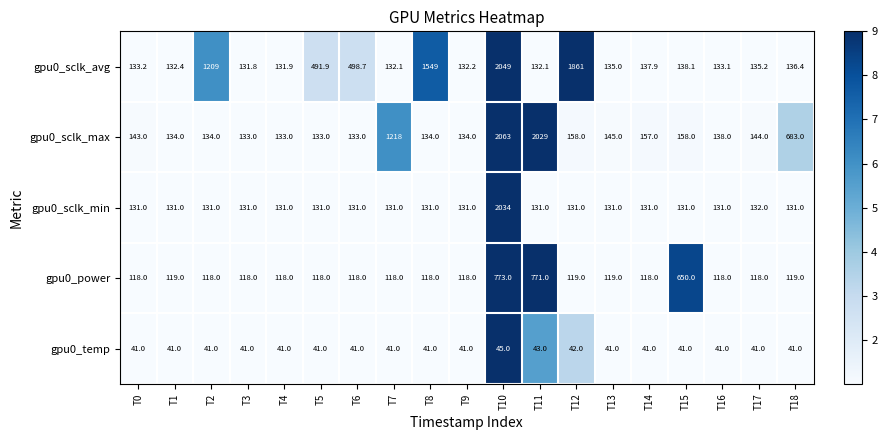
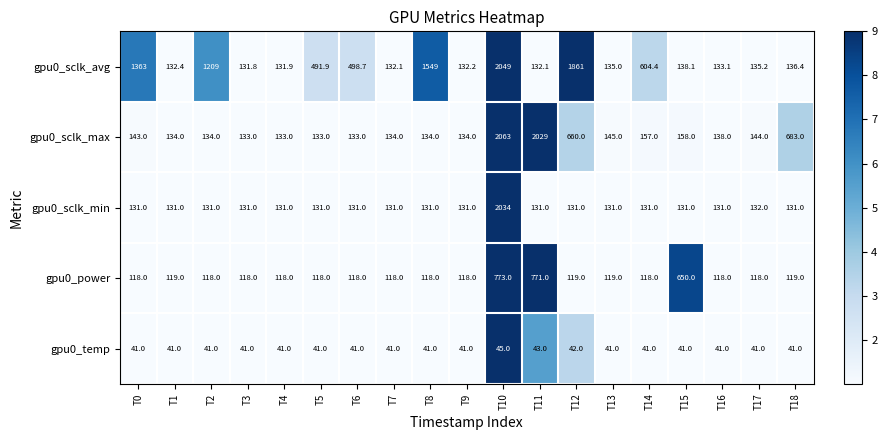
  {
    "gpu0_sclk_avg": {
-     "T0": 133.2,
+     "T0": 1363,
      "T1": 132.4,
      "T2": 1209,
      "T3": 131.8,
      "T4": 131.9,
      "T5": 491.9,
      "T6": 498.7,
      "T7": 132.1,
      "T8": 1549,
      "T9": 132.2,
      "T10": 2049,
      "T11": 132.1,
      "T12": 1861,
      "T13": 135.0,
-     "T14": 137.9,
+     "T14": 604.4,
      "T15": 138.1,
      "T16": 133.1,
      "T17": 135.2,
      "T18": 136.4
    },
    "gpu0_sclk_max": {
      "T0": 143.0,
      "T1": 134.0,
      "T2": 134.0,
      "T3": 133.0,
      "T4": 133.0,
      "T5": 133.0,
      "T6": 133.0,
-     "T7": 1218,
+     "T7": 134.0,
      "T8": 134.0,
      "T9": 134.0,
      "T10": 2063,
      "T11": 2029,
-     "T12": 158.0,
+     "T12": 660.0,
      "T13": 145.0,
      "T14": 157.0,
      "T15": 158.0,
      "T16": 138.0,
      "T17": 144.0,
      "T18": 683.0
    },
    "gpu0_sclk_min": {
      "T0": 131.0,
      "T1": 131.0,
      "T2": 131.0,
      "T3": 131.0,
      "T4": 131.0,
      "T5": 131.0,
      "T6": 131.0,
      "T7": 131.0,
      "T8": 131.0,
      "T9": 131.0,
      "T10": 2034,
      "T11": 131.0,
      "T12": 131.0,
      "T13": 131.0,
      "T14": 131.0,
      "T15": 131.0,
      "T16": 131.0,
      "T17": 132.0,
      "T18": 131.0
    },
    "gpu0_power": {
      "T0": 118.0,
      "T1": 119.0,
      "T2": 118.0,
      "T3": 118.0,
      "T4": 118.0,
      "T5": 118.0,
      "T6": 118.0,
      "T7": 118.0,
      "T8": 118.0,
      "T9": 118.0,
      "T10": 773.0,
      "T11": 771.0,
      "T12": 119.0,
      "T13": 119.0,
      "T14": 118.0,
      "T15": 650.0,
      "T16": 118.0,
      "T17": 118.0,
      "T18": 119.0
    },
    "gpu0_temp": {
      "T0": 41.0,
      "T1": 41.0,
      "T2": 41.0,
      "T3": 41.0,
      "T4": 41.0,
      "T5": 41.0,
      "T6": 41.0,
      "T7": 41.0,
      "T8": 41.0,
      "T9": 41.0,
      "T10": 45.0,
      "T11": 43.0,
      "T12": 42.0,
      "T13": 41.0,
      "T14": 41.0,
      "T15": 41.0,
      "T16": 41.0,
      "T17": 41.0,
      "T18": 41.0
    }
  }
